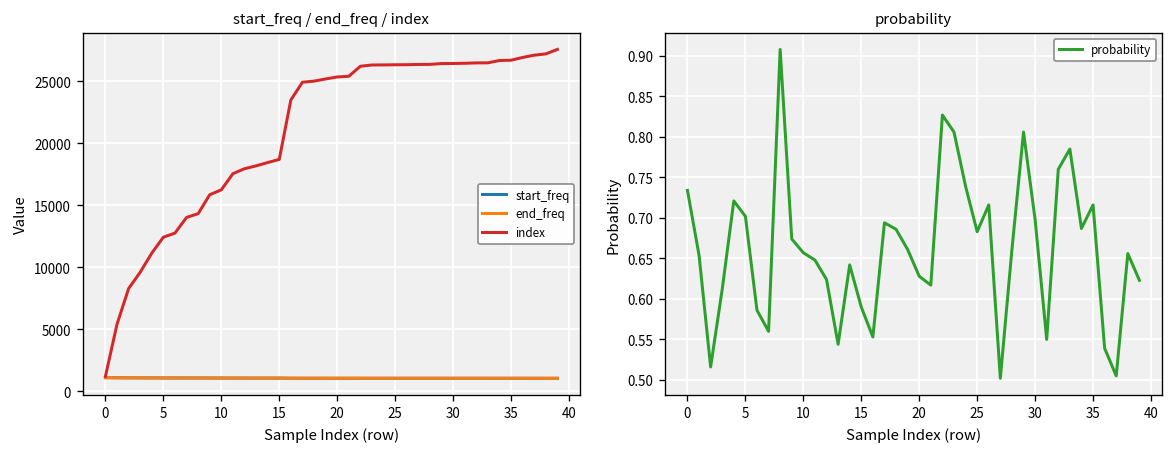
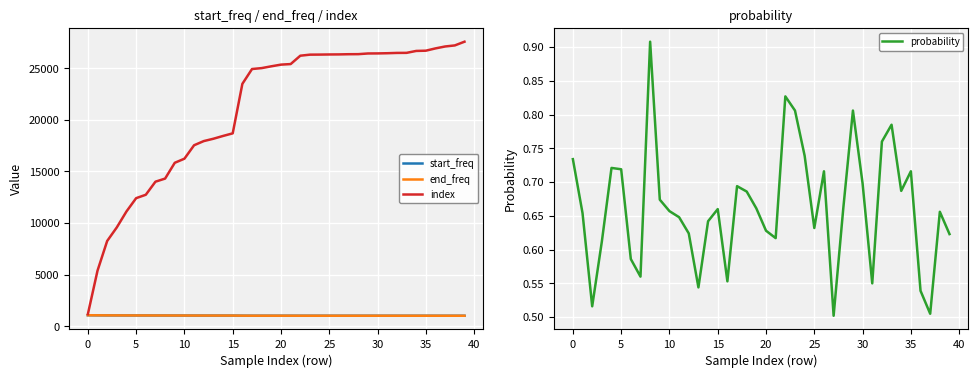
  {
    "start_freq / end_freq / index": {
      "end_freq": {
        "5": 1100,
        "10": 1000,
        "15": 1000,
        "20": 1000,
        "25": 1000,
        "30": 1000,
        "35": 1000
      },
      "index": {
        "5": 12400,
        "10": 16200,
        "15": 18700,
        "20": 25300,
        "25": 26300,
        "30": 26400,
        "35": 26700
      }
    },
    "probability": {
      "0": 0.73,
-     "5": 0.70,
+     "5": 0.72,
      "10": 0.66,
-     "15": 0.59,
+     "15": 0.66,
      "20": 0.63,
-     "25": 0.68,
+     "25": 0.63,
      "30": 0.70,
      "35": 0.72
    }
  }
